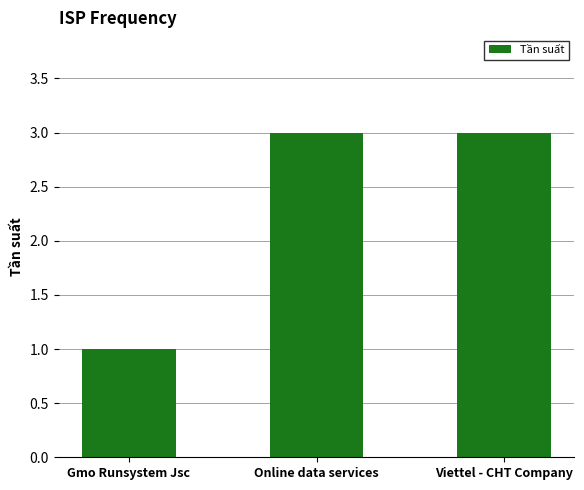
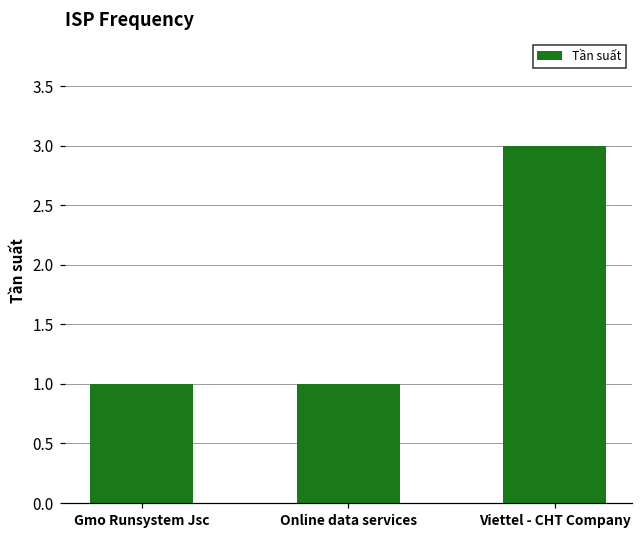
  {
    "Gmo Runsystem Jsc": 1,
-   "Online data services": 3,
+   "Online data services": 1,
    "Viettel - CHT Company": 3
  }
